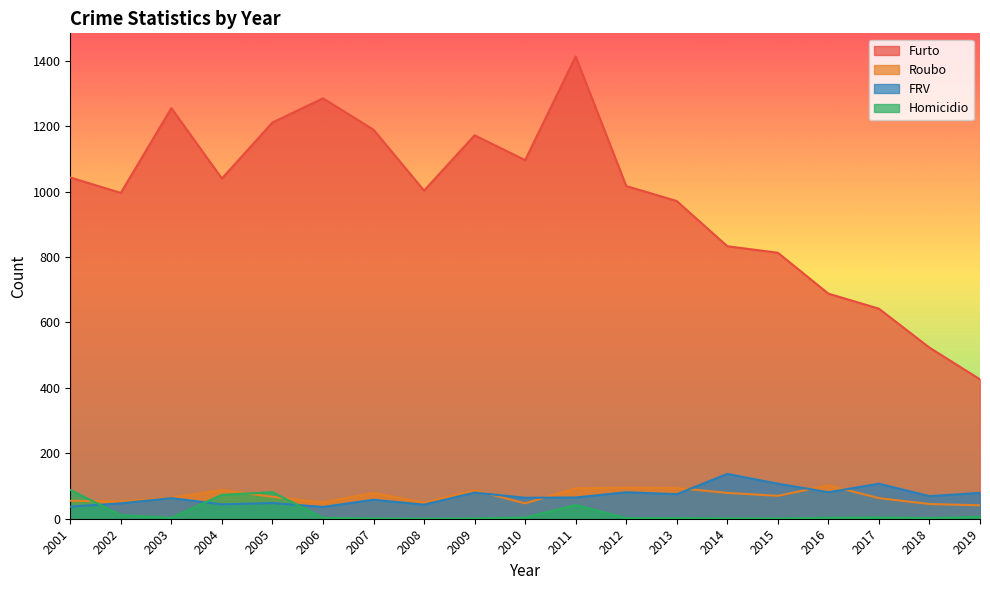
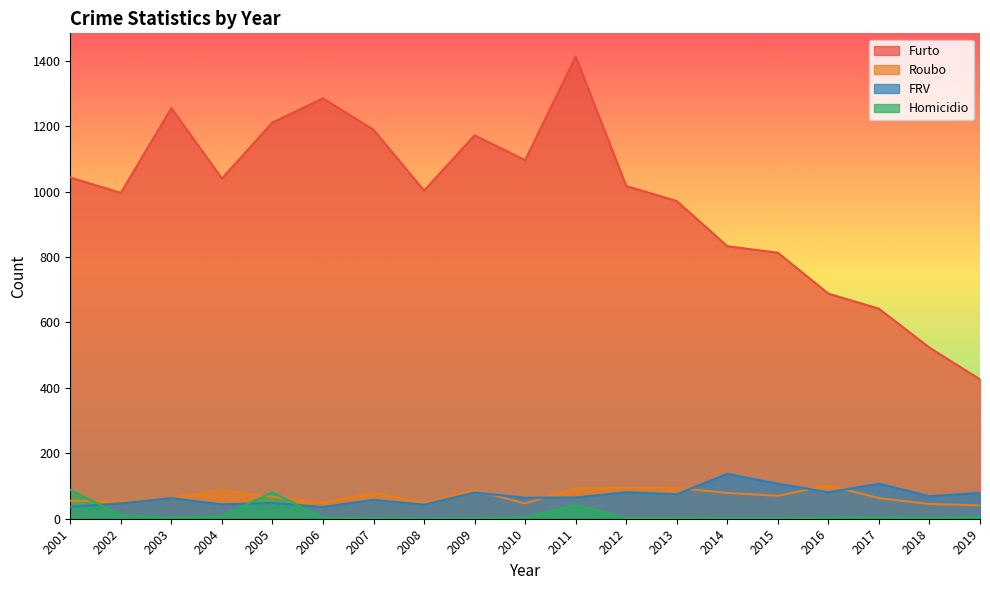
  {
    "FRV": {
      "2001": 40,
      "2004": 40,
      "2005": 50,
      "2006": 40,
      "2007": 60,
      "2010": 60,
      "2011": 70,
      "2012": 80,
      "2013": 80,
      "2014": 140,
      "2015": 110,
      "2016": 80,
      "2017": 110,
      "2018": 70,
      "2019": 80
    },
    "Homicidio": {
      "2001": 90,
      "2002": 10,
      "2003": 0,
-     "2004": 70,
+     "2004": 10,
      "2005": 80,
      "2006": 0,
      "2007": 0,
      "2008": 0,
      "2009": 0,
      "2010": 0,
      "2011": 40,
      "2012": 0,
      "2013": 0,
      "2014": 0,
      "2015": 0,
      "2016": 0,
      "2017": 0,
      "2018": 0,
      "2019": 10
    }
  }
